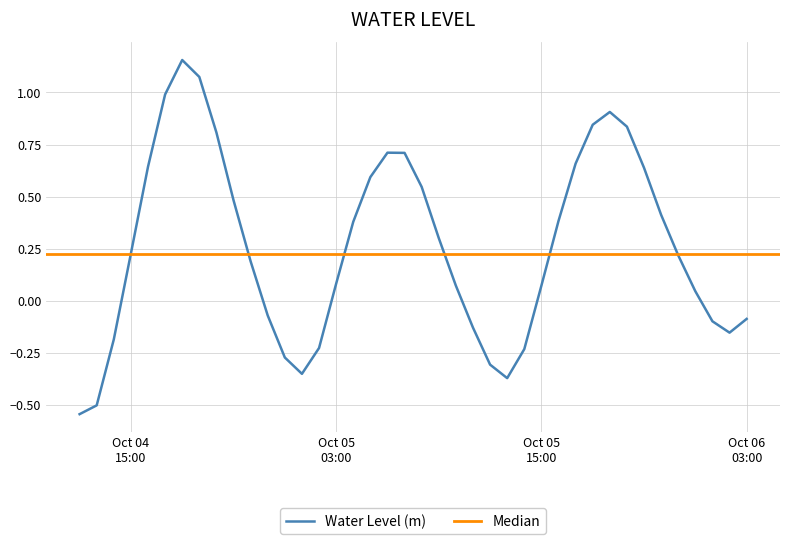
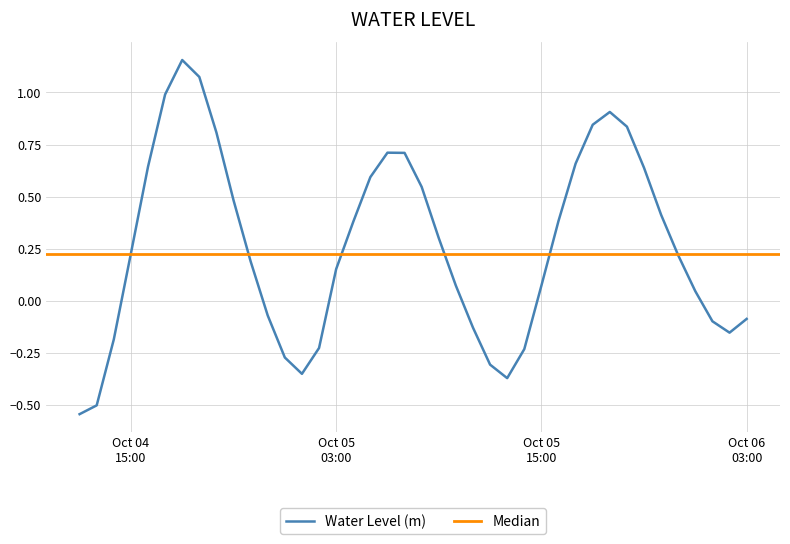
  {
    "Oct 04 15:00": 0.23,
-   "Oct 05 03:00": 0.08,
+   "Oct 05 03:00": 0.15,
    "Oct 05 15:00": 0.07,
    "Oct 06 03:00": -0.09
  }
